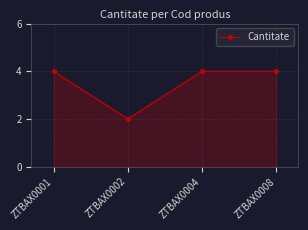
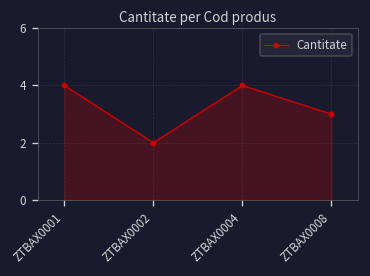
  {
    "ZTBAX0001": 4,
    "ZTBAX0002": 2,
    "ZTBAX0004": 4,
-   "ZTBAX0008": 4
+   "ZTBAX0008": 3
  }
